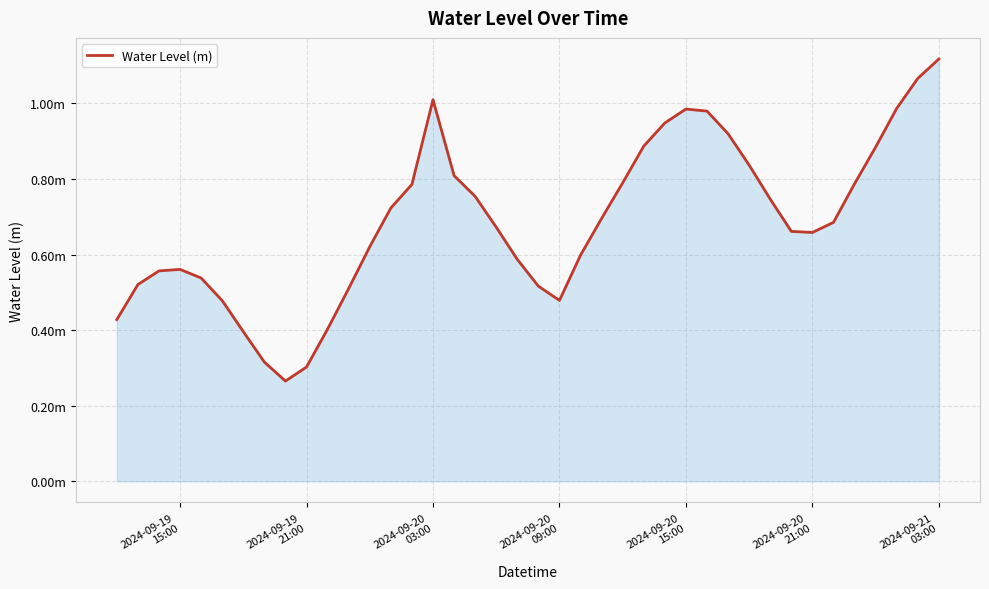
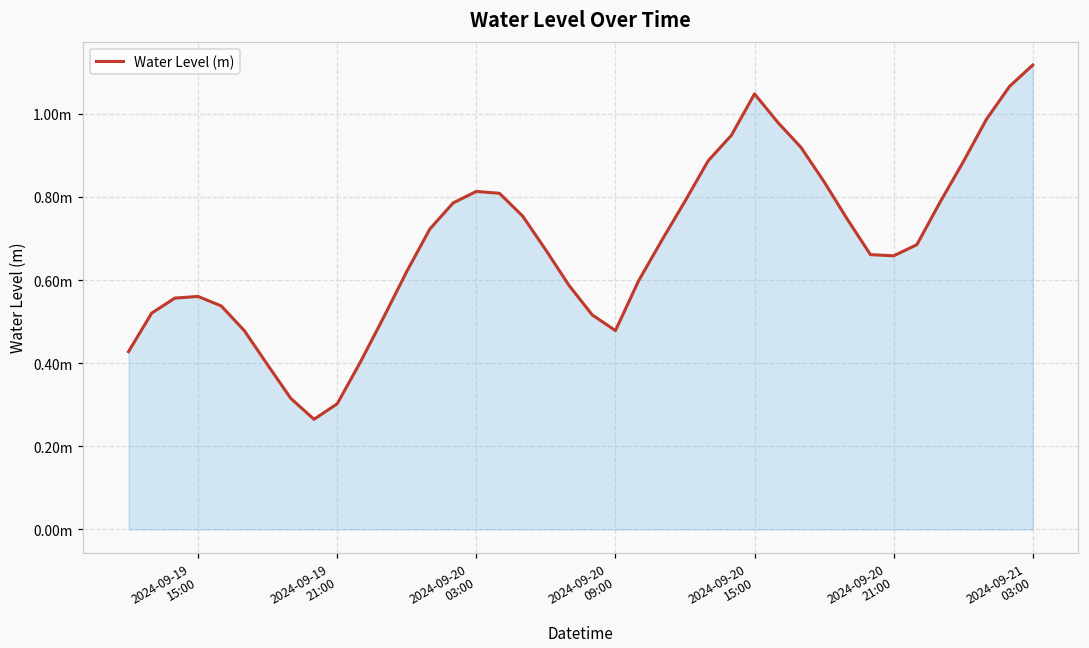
  {
    "2024-09-19 15:00": "0.56m",
    "2024-09-19 21:00": "0.30m",
-   "2024-09-20 03:00": "1.01m",
+   "2024-09-20 03:00": "0.81m",
    "2024-09-20 09:00": "0.48m",
-   "2024-09-20 15:00": "0.98m",
+   "2024-09-20 15:00": "1.05m",
    "2024-09-20 21:00": "0.66m",
    "2024-09-21 03:00": "1.12m"
  }
